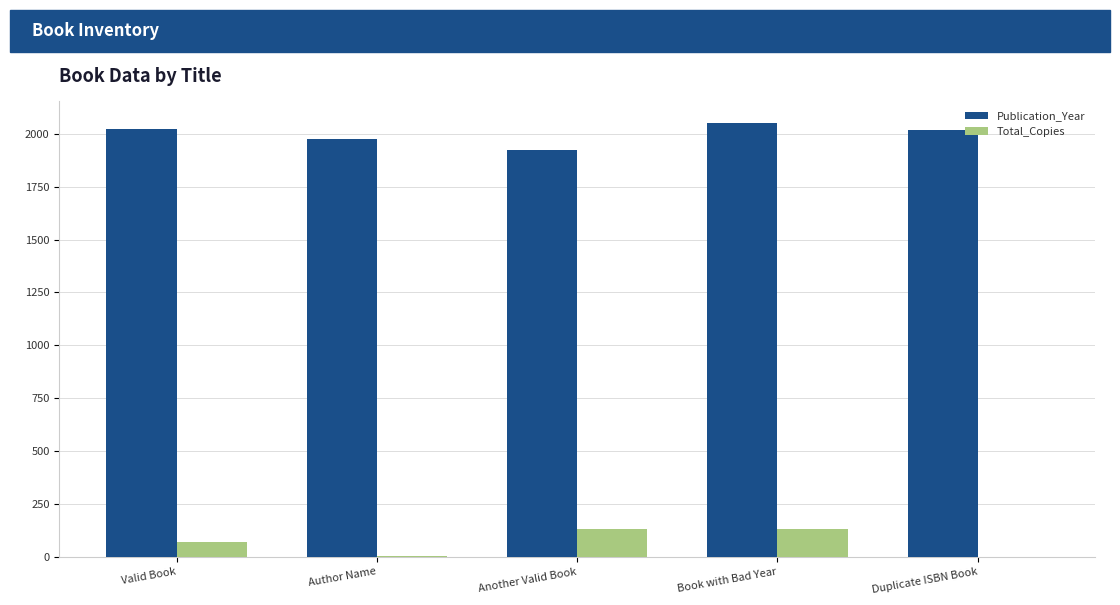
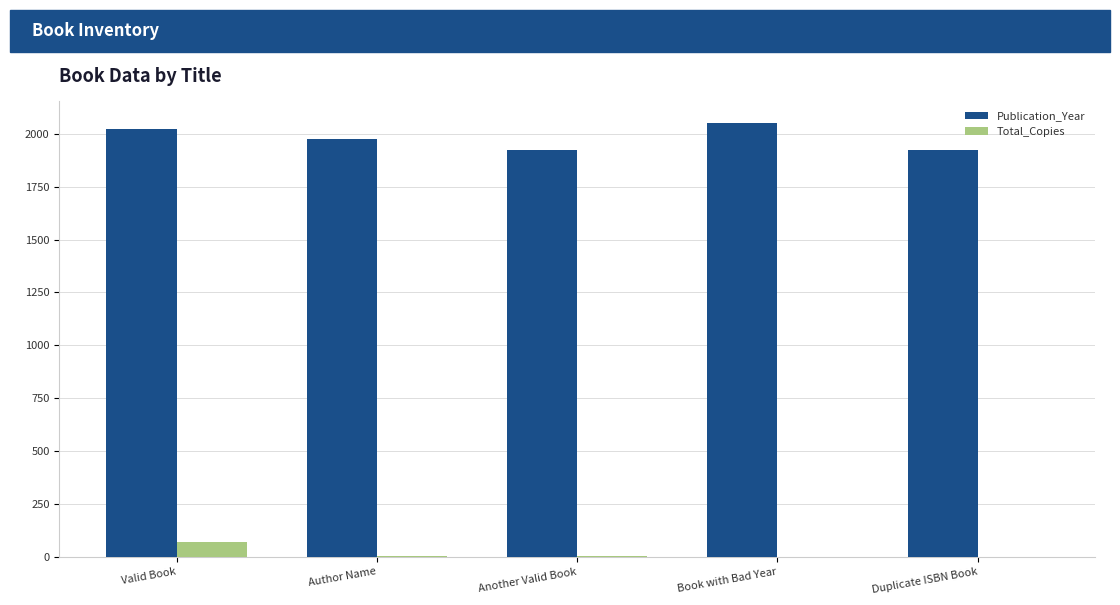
  {
    "Publication_Year": {
      "Valid Book": 2020,
      "Author Name": 1980,
      "Another Valid Book": 1920,
      "Book with Bad Year": 2050,
-     "Duplicate ISBN Book": 2020
+     "Duplicate ISBN Book": 1930
    },
    "Total_Copies": {
      "Valid Book": 70,
-     "Another Valid Book": 130,
-     "Book with Bad Year": 130,
+     "Another Valid Book": 0,
+     "Book with Bad Year": 0,
      "Duplicate ISBN Book": 0
    }
  }
